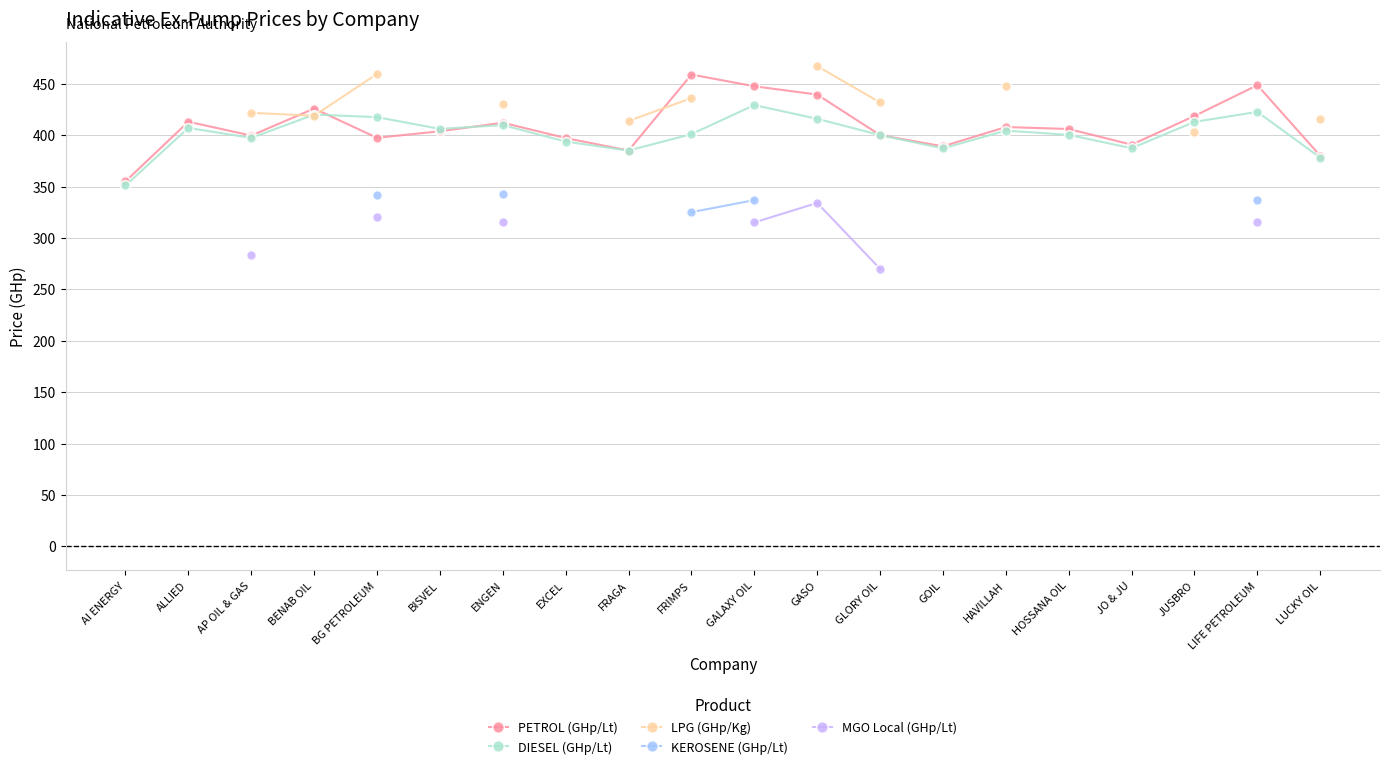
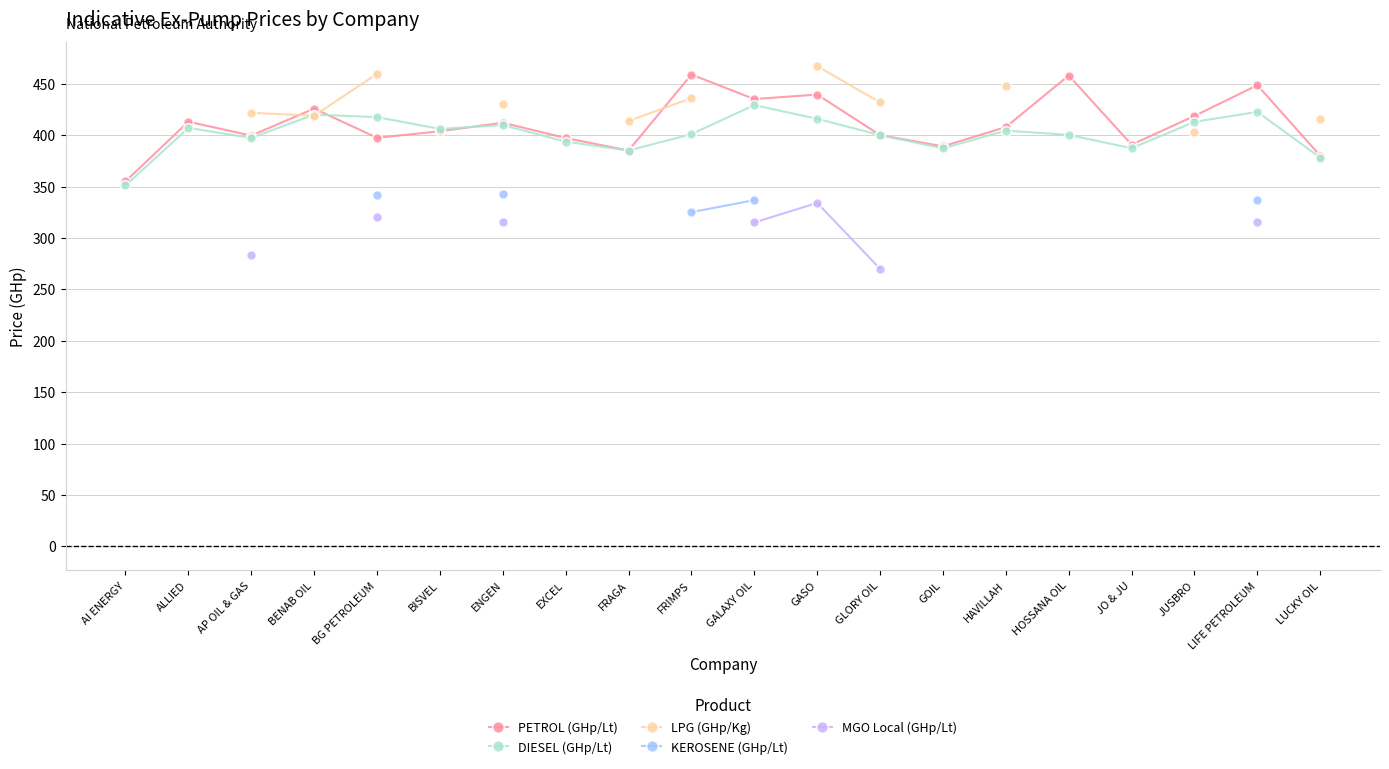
  {
    "PETROL (GHp/Lt)": {
      "AI ENERGY": 355,
      "ALLIED": 413,
      "BENAB OIL": 426,
      "BG PETROLEUM": 397,
      "EXCEL": 397,
      "FRIMPS": 459,
-     "GALAXY OIL": 447,
+     "GALAXY OIL": 435,
      "GASO": 439,
      "HAVILLAH": 408,
-     "HOSSANA OIL": 406,
+     "HOSSANA OIL": 458,
      "JO & JU": 391,
      "JUSBRO": 419,
      "LIFE PETROLEUM": 449
    },
    "LPG (GHp/Kg)": {
      "AP OIL & GAS": 422,
      "BG PETROLEUM": 460,
      "ENGEN": 430,
      "FRAGA": 414,
      "FRIMPS": 436,
      "GASO": 467,
      "GLORY OIL": 432,
      "HAVILLAH": 448,
      "JUSBRO": 403,
      "LUCKY OIL": 416
    }
  }
